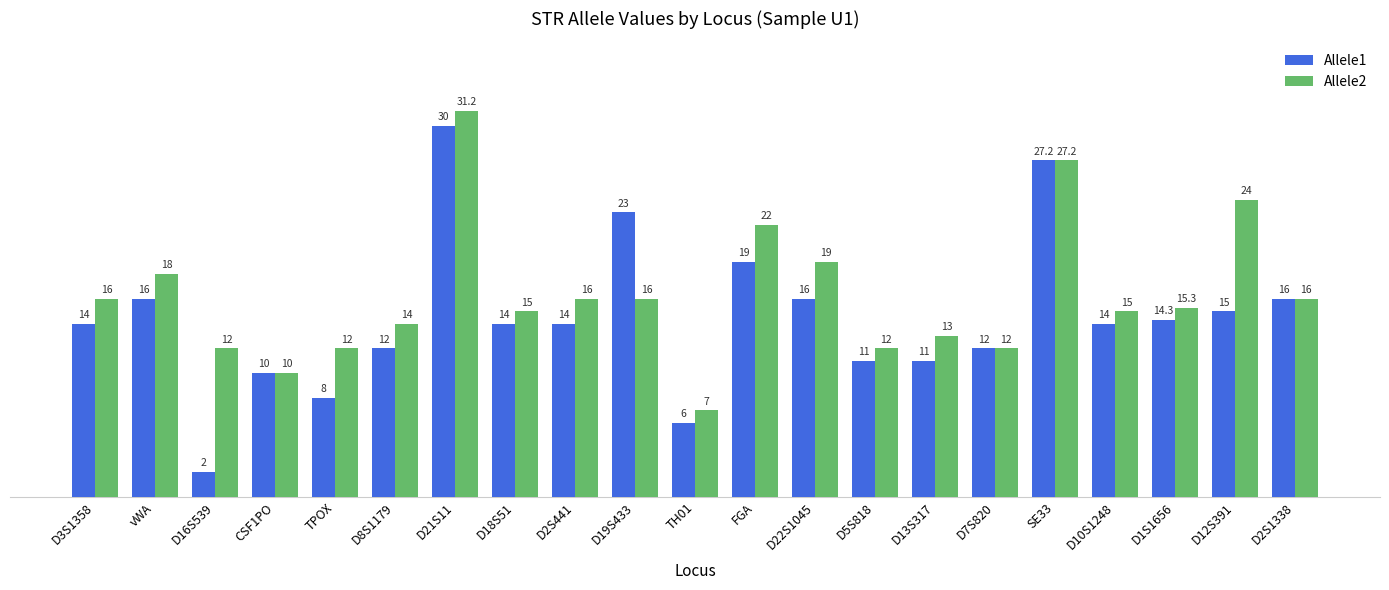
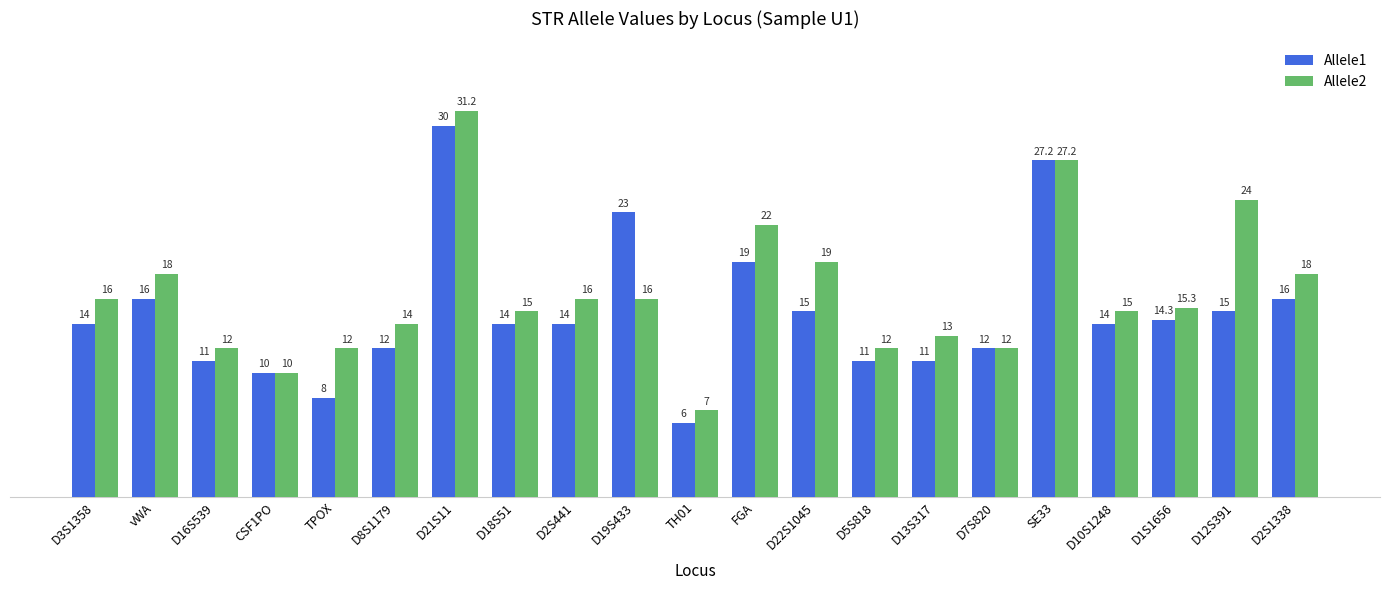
  {
    "Allele1": {
      "D3S1358": 14,
      "vWA": 16,
-     "D16S539": 2,
+     "D16S539": 11,
      "CSF1PO": 10,
      "TPOX": 8,
      "D8S1179": 12,
      "D21S11": 30,
      "D18S51": 14,
      "D2S441": 14,
      "D19S433": 23,
      "TH01": 6,
      "FGA": 19,
-     "D22S1045": 16,
+     "D22S1045": 15,
      "D5S818": 11,
      "D13S317": 11,
      "D7S820": 12,
      "SE33": 27.2,
      "D10S1248": 14,
      "D1S1656": 14.3,
      "D12S391": 15,
      "D2S1338": 16
    },
    "Allele2": {
      "D3S1358": 16,
      "vWA": 18,
      "D16S539": 12,
      "CSF1PO": 10,
      "TPOX": 12,
      "D8S1179": 14,
      "D21S11": 31.2,
      "D18S51": 15,
      "D2S441": 16,
      "D19S433": 16,
      "TH01": 7,
      "FGA": 22,
      "D22S1045": 19,
      "D5S818": 12,
      "D13S317": 13,
      "D7S820": 12,
      "SE33": 27.2,
      "D10S1248": 15,
      "D1S1656": 15.3,
      "D12S391": 24,
-     "D2S1338": 16
+     "D2S1338": 18
    }
  }
